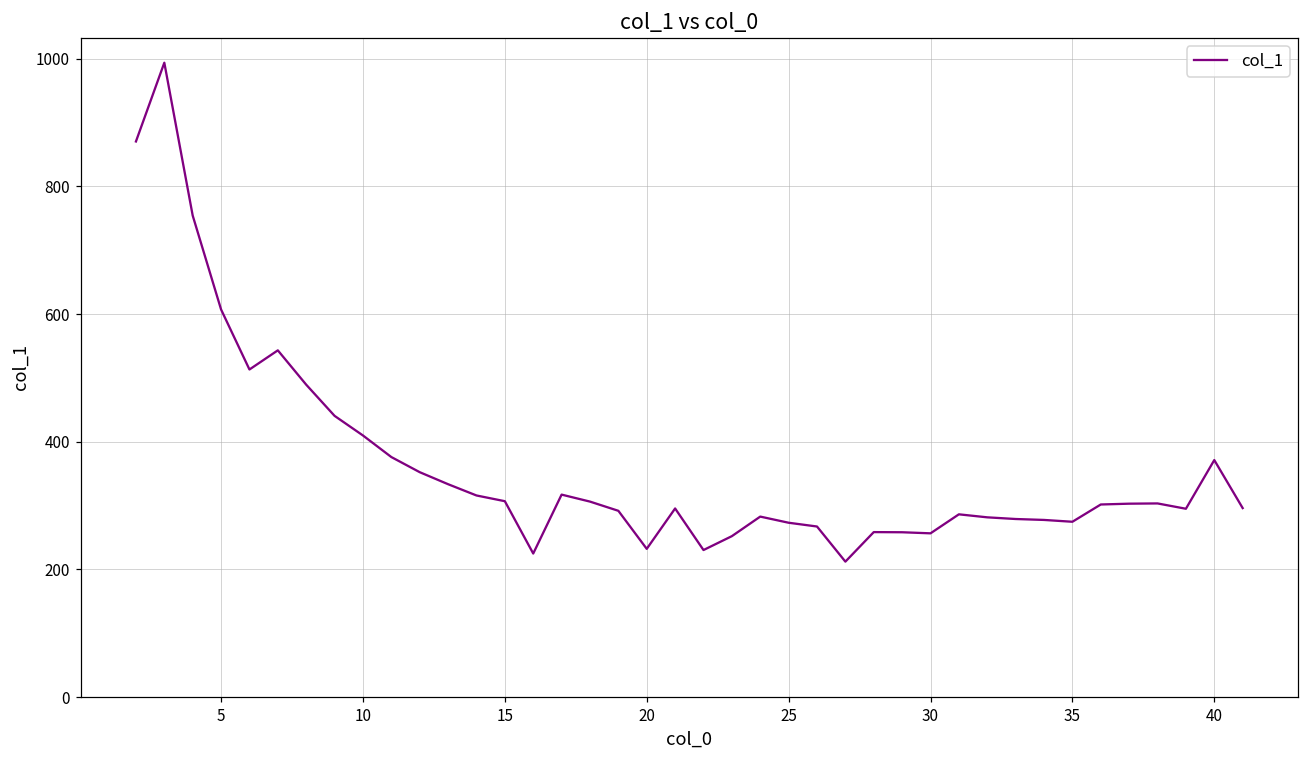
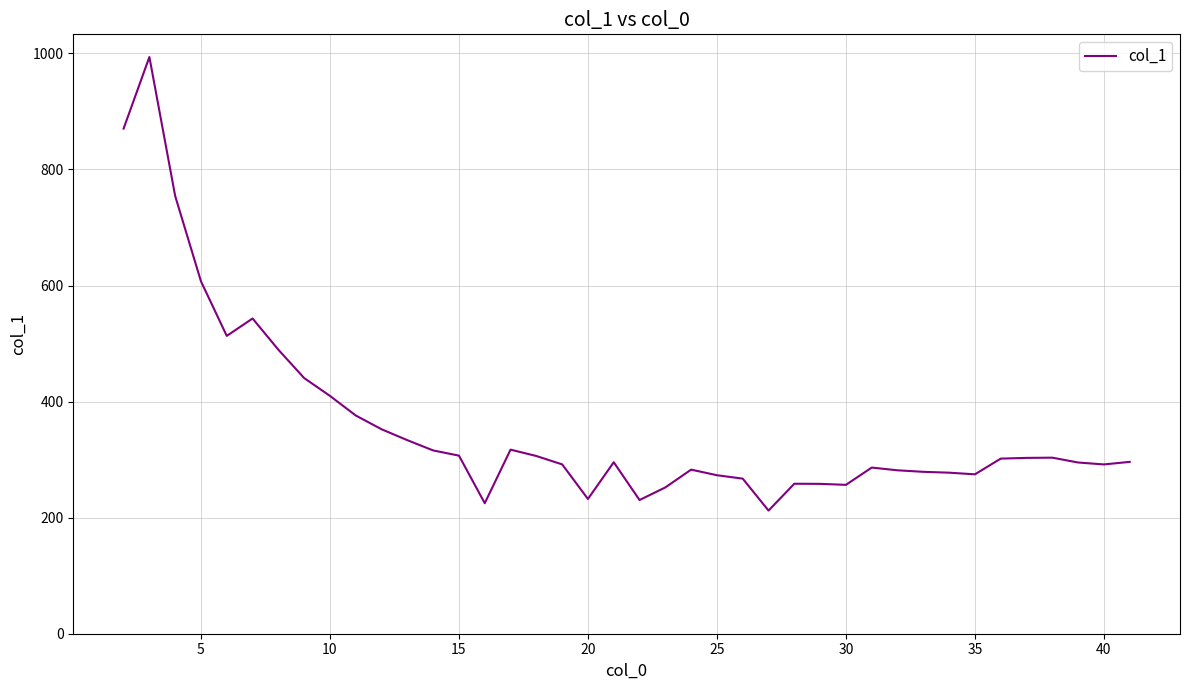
  {
    "5": 610,
    "10": 410,
    "15": 310,
    "20": 230,
    "25": 270,
    "30": 260,
    "35": 270,
-   "40": 370
+   "40": 290
  }
